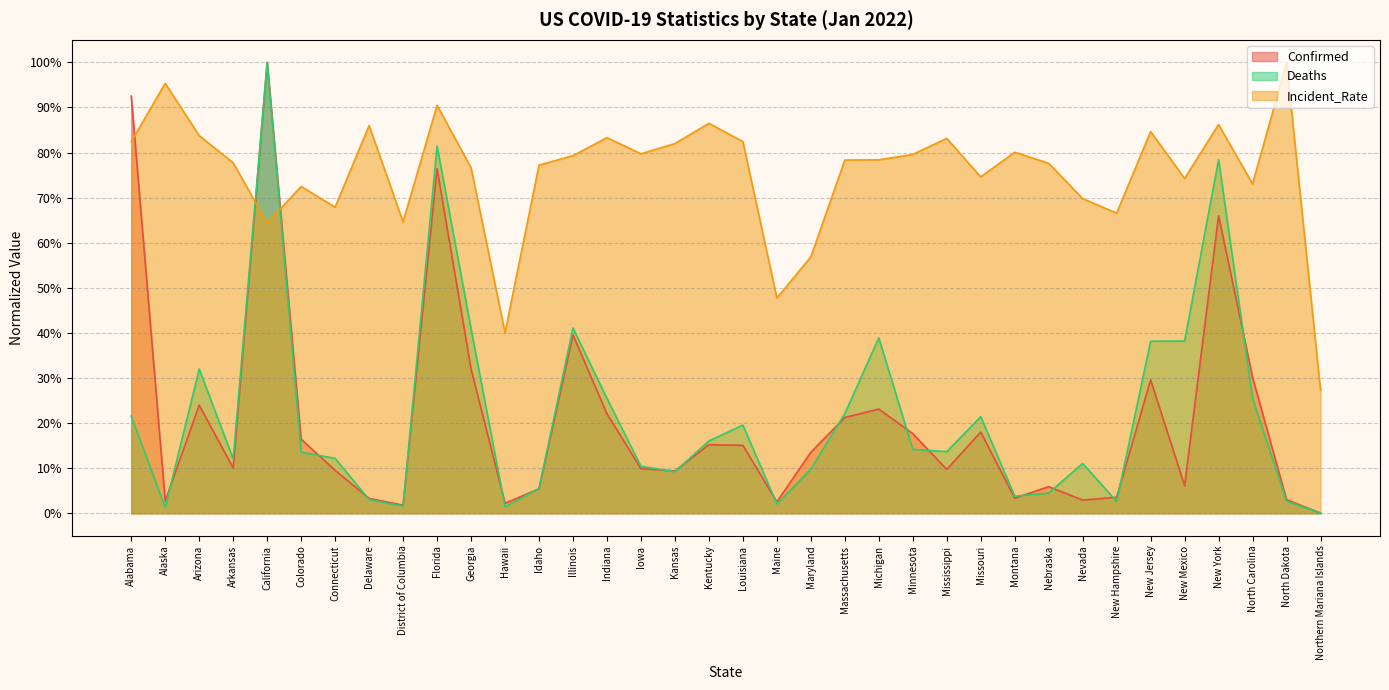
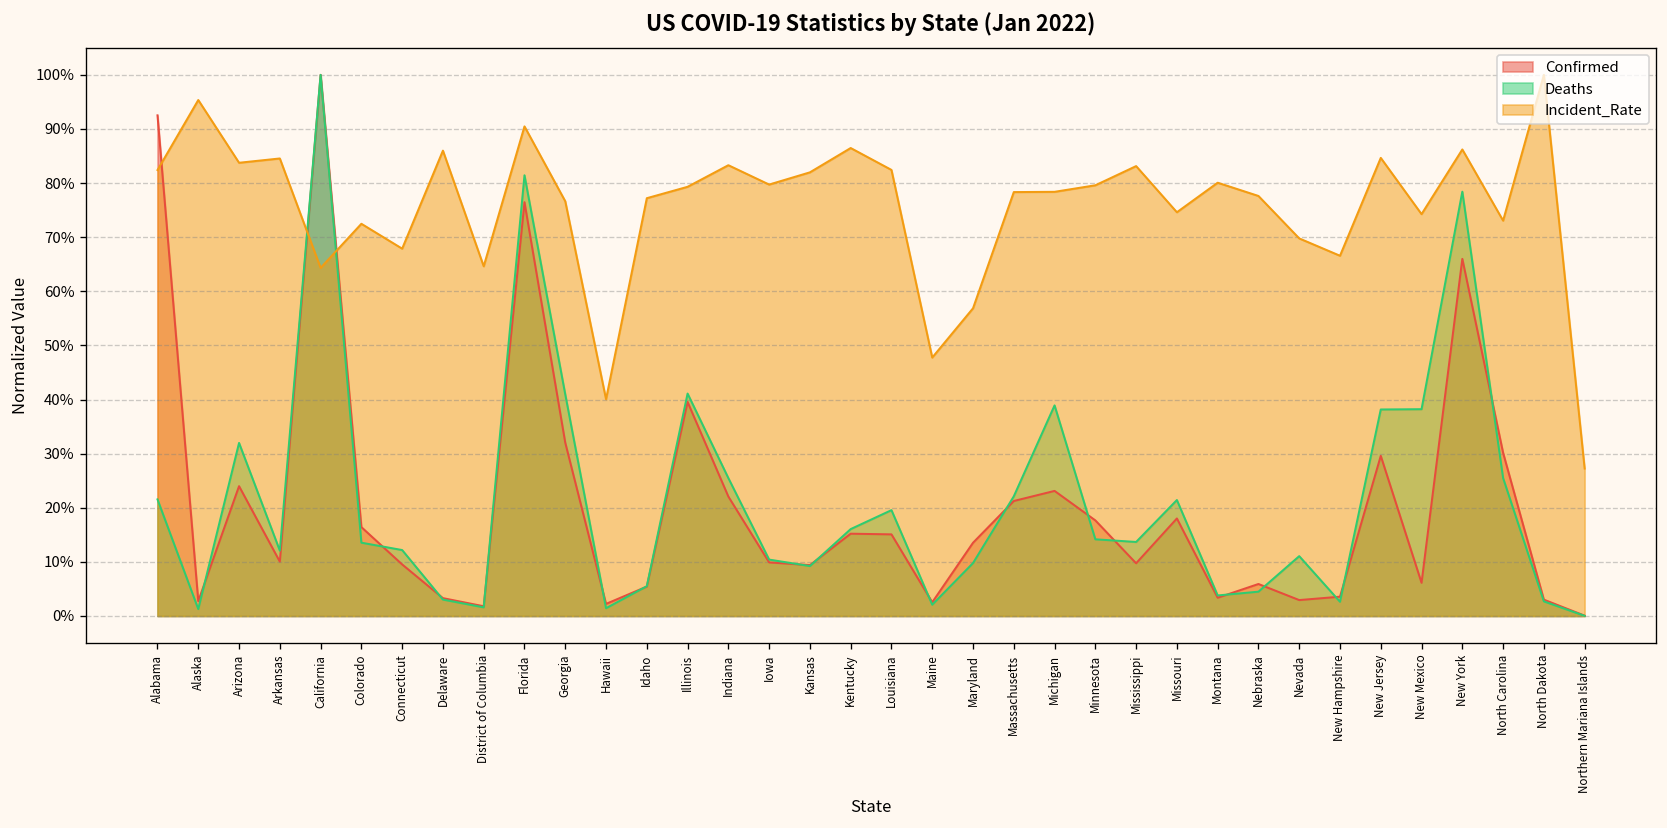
  {
    "Confirmed": {
      "Alabama": "93%",
      "Alaska": "3%",
      "Arizona": "24%",
      "Arkansas": "10%",
      "Colorado": "16%",
      "Connecticut": "10%",
      "Florida": "76%",
      "Georgia": "32%",
      "Hawaii": "2%",
      "Illinois": "40%",
      "Indiana": "22%",
      "Kentucky": "15%",
      "Louisiana": "15%",
      "Maryland": "14%",
      "Massachusetts": "21%",
      "Michigan": "23%",
      "Minnesota": "18%",
      "Mississippi": "10%",
      "Missouri": "18%",
      "Nebraska": "6%",
      "Nevada": "3%",
      "New Hampshire": "4%",
      "New Jersey": "30%",
      "New Mexico": "6%",
      "New York": "66%",
      "North Carolina": "30%"
    },
    "Deaths": {
      "Alabama": "22%",
      "Alaska": "1%",
      "Arizona": "32%",
      "Arkansas": "12%",
      "Colorado": "14%",
      "Connecticut": "12%",
      "Florida": "81%",
      "Georgia": "41%",
      "Hawaii": "1%",
      "Illinois": "41%",
      "Indiana": "25%",
      "Kentucky": "16%",
      "Louisiana": "20%",
      "Maryland": "10%",
      "Massachusetts": "22%",
      "Michigan": "39%",
      "Minnesota": "14%",
      "Mississippi": "14%",
      "Missouri": "21%",
      "Nebraska": "4%",
      "Nevada": "11%",
      "New Hampshire": "3%",
      "New Jersey": "38%",
      "New Mexico": "38%",
      "New York": "78%",
      "North Carolina": "25%"
    },
    "Incident_Rate": {
      "Alabama": "82%",
      "Alaska": "95%",
      "Arizona": "84%",
-     "Arkansas": "78%",
+     "Arkansas": "85%",
      "California": "64%",
      "Colorado": "72%",
      "Connecticut": "68%",
      "Delaware": "86%",
      "District of Columbia": "65%",
      "Florida": "90%",
      "Georgia": "77%",
      "Hawaii": "40%",
      "Idaho": "77%",
      "Illinois": "79%",
      "Indiana": "83%",
      "Iowa": "80%",
      "Kansas": "82%",
      "Kentucky": "86%",
      "Louisiana": "82%",
      "Maine": "48%",
      "Maryland": "57%",
      "Massachusetts": "78%",
      "Michigan": "78%",
      "Minnesota": "80%",
      "Mississippi": "83%",
      "Missouri": "75%",
      "Montana": "80%",
      "Nebraska": "78%",
      "Nevada": "70%",
      "New Hampshire": "67%",
      "New Jersey": "85%",
      "New Mexico": "74%",
      "New York": "86%",
      "North Carolina": "73%",
      "Northern Mariana Islands": "27%"
    }
  }
